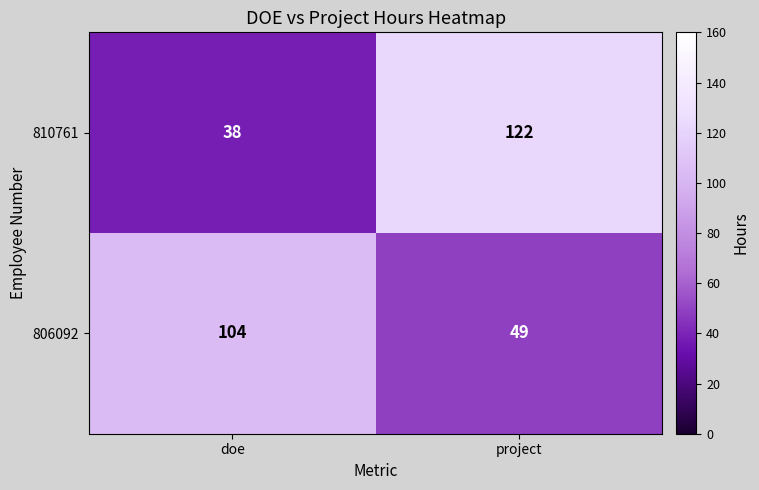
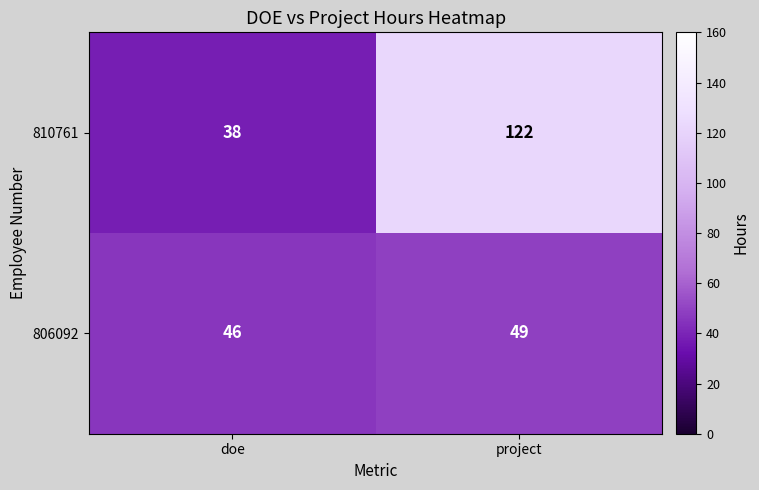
  {
    "810761": {
      "doe": 38,
      "project": 122
    },
    "806092": {
-     "doe": 104,
+     "doe": 46,
      "project": 49
    }
  }
